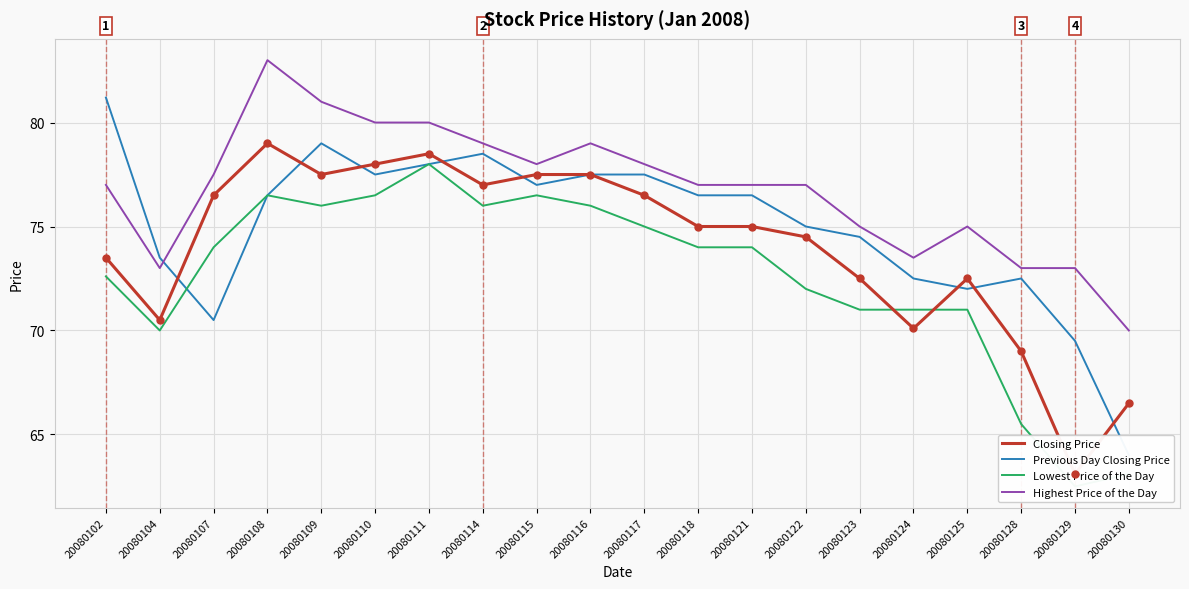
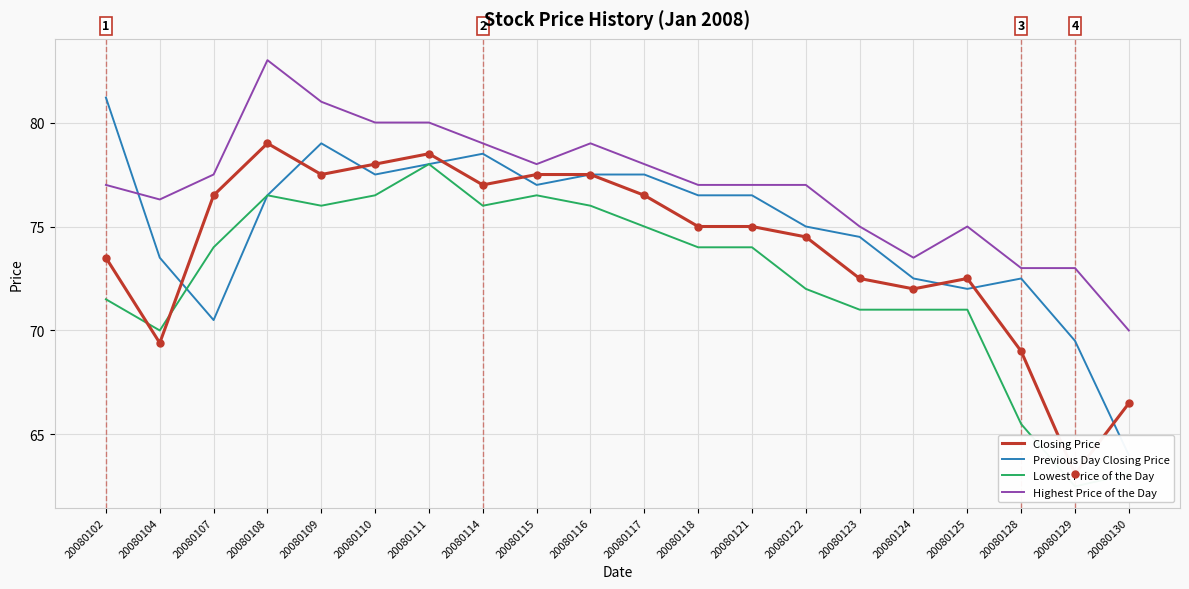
  {
    "Closing Price": {
      "20080102": 73.5,
-     "20080104": 70.5,
+     "20080104": 69.4,
      "20080107": 76.5,
      "20080108": 79.0,
      "20080109": 77.5,
      "20080110": 78.0,
      "20080111": 78.5,
      "20080114": 77.0,
      "20080115": 77.5,
      "20080117": 76.5,
      "20080118": 75.0,
      "20080121": 75.0,
      "20080122": 74.5,
      "20080123": 72.5,
-     "20080124": 70.1,
+     "20080124": 72.0,
      "20080125": 72.5,
      "20080128": 69.0,
      "20080130": 66.5
    },
    "Previous Day Closing Price": {
      "20080102": 81.2,
      "20080104": 73.5,
      "20080107": 70.5,
      "20080109": 79.0,
      "20080110": 77.5,
      "20080114": 78.5,
      "20080115": 77.0,
      "20080117": 77.5,
      "20080118": 76.5,
      "20080121": 76.5,
      "20080122": 75.0,
      "20080123": 74.5,
      "20080124": 72.5,
      "20080125": 72.0,
      "20080128": 72.5,
      "20080129": 69.5
    },
    "Lowest Price of the Day": {
-     "20080102": 72.6,
+     "20080102": 71.5,
      "20080104": 70.0,
      "20080107": 74.0,
      "20080109": 76.0,
      "20080110": 76.5,
      "20080114": 76.0,
      "20080115": 76.5,
      "20080116": 76.0,
      "20080117": 75.0,
      "20080118": 74.0,
      "20080121": 74.0,
      "20080122": 72.0,
      "20080123": 71.0,
      "20080124": 71.0,
      "20080125": 71.0,
      "20080128": 65.5
    },
    "Highest Price of the Day": {
      "20080102": 77.0,
-     "20080104": 73.0,
+     "20080104": 76.3,
      "20080107": 77.5,
      "20080108": 83.0,
      "20080109": 81.0,
      "20080110": 80.0,
      "20080111": 80.0,
      "20080114": 79.0,
      "20080115": 78.0,
      "20080116": 79.0,
      "20080117": 78.0,
      "20080118": 77.0,
      "20080121": 77.0,
      "20080122": 77.0,
      "20080123": 75.0,
      "20080124": 73.5,
      "20080125": 75.0,
      "20080128": 73.0,
      "20080129": 73.0,
      "20080130": 70.0
    }
  }
